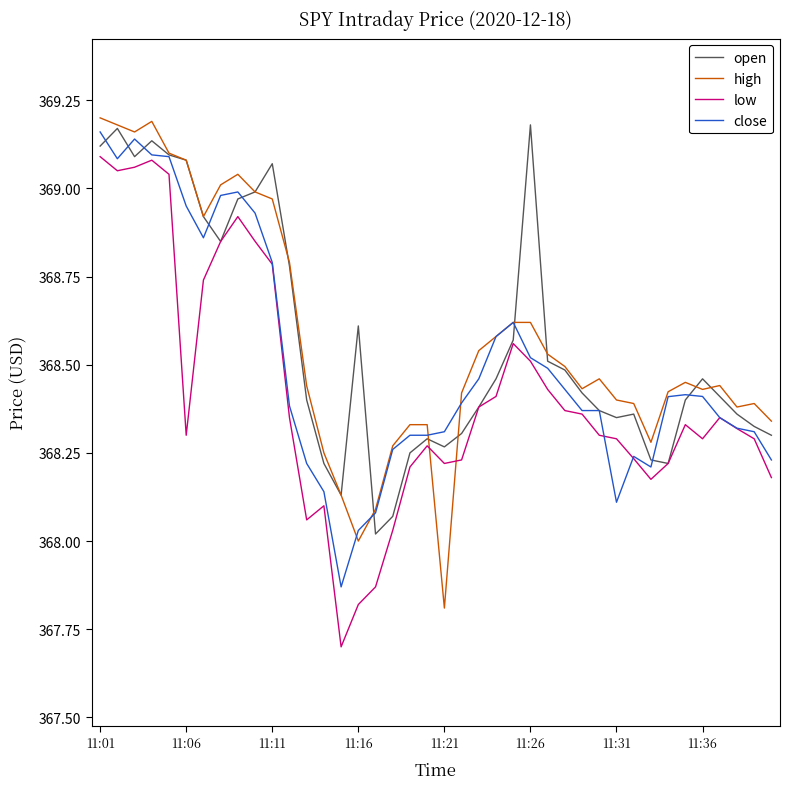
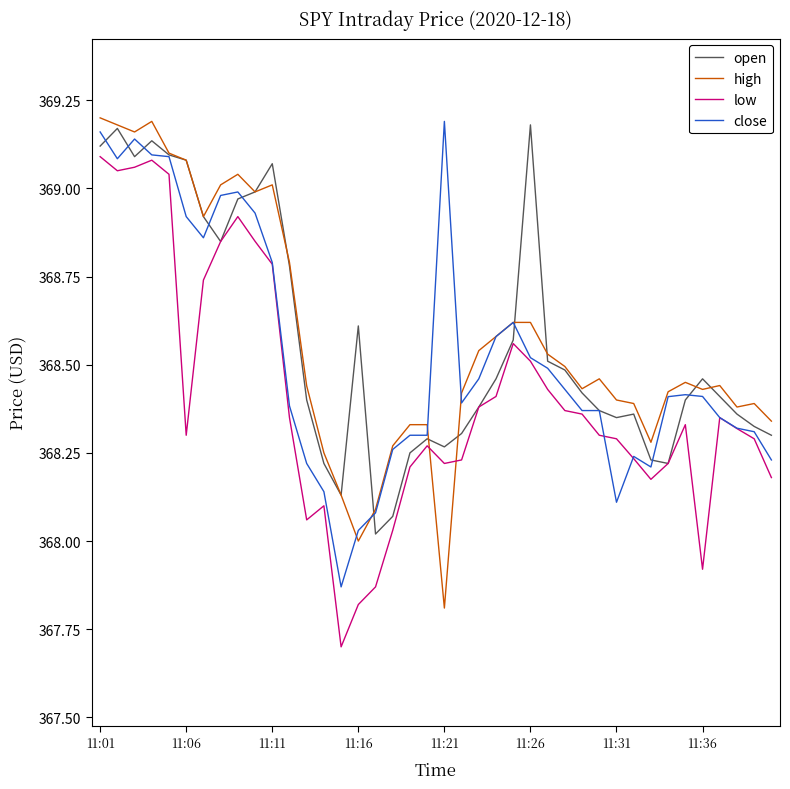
  {
    "open": {
      "11:01": 369.12,
      "11:11": 369.07,
      "11:16": 368.61,
      "11:21": 368.27,
      "11:26": 369.18,
      "11:31": 368.35,
      "11:36": 368.46
    },
    "high": {
      "11:01": 369.20,
-     "11:11": 368.97,
+     "11:11": 369.01,
      "11:16": 368.00,
      "11:21": 367.81,
      "11:26": 368.62,
      "11:31": 368.40,
      "11:36": 368.43
    },
    "low": {
      "11:01": 369.09,
      "11:06": 368.30,
      "11:16": 367.82,
      "11:21": 368.22,
      "11:26": 368.51,
      "11:31": 368.29,
-     "11:36": 368.29
+     "11:36": 367.92
    },
    "close": {
      "11:01": 369.16,
-     "11:06": 368.95,
+     "11:06": 368.92,
      "11:16": 368.03,
-     "11:21": 368.31,
+     "11:21": 369.19,
      "11:26": 368.52,
      "11:31": 368.11,
      "11:36": 368.41
    }
  }
